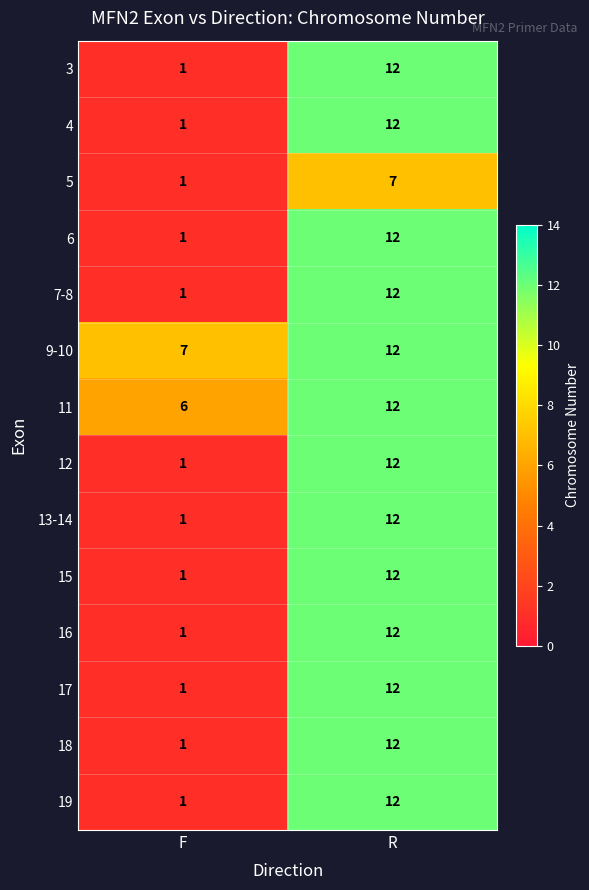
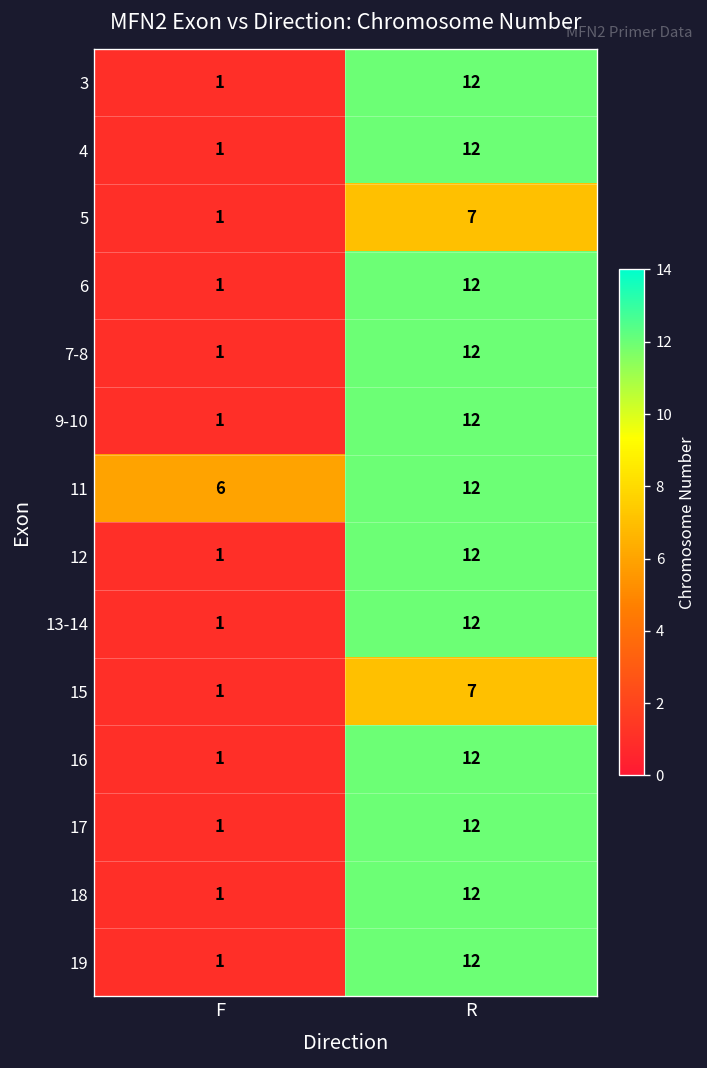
  {
    "3": {
      "F": 1,
      "R": 12
    },
    "4": {
      "F": 1,
      "R": 12
    },
    "5": {
      "F": 1,
      "R": 7
    },
    "6": {
      "F": 1,
      "R": 12
    },
    "7-8": {
      "F": 1,
      "R": 12
    },
    "9-10": {
-     "F": 7,
+     "F": 1,
      "R": 12
    },
    "11": {
      "F": 6,
      "R": 12
    },
    "12": {
      "F": 1,
      "R": 12
    },
    "13-14": {
      "F": 1,
      "R": 12
    },
    "15": {
      "F": 1,
-     "R": 12
+     "R": 7
    },
    "16": {
      "F": 1,
      "R": 12
    },
    "17": {
      "F": 1,
      "R": 12
    },
    "18": {
      "F": 1,
      "R": 12
    },
    "19": {
      "F": 1,
      "R": 12
    }
  }
